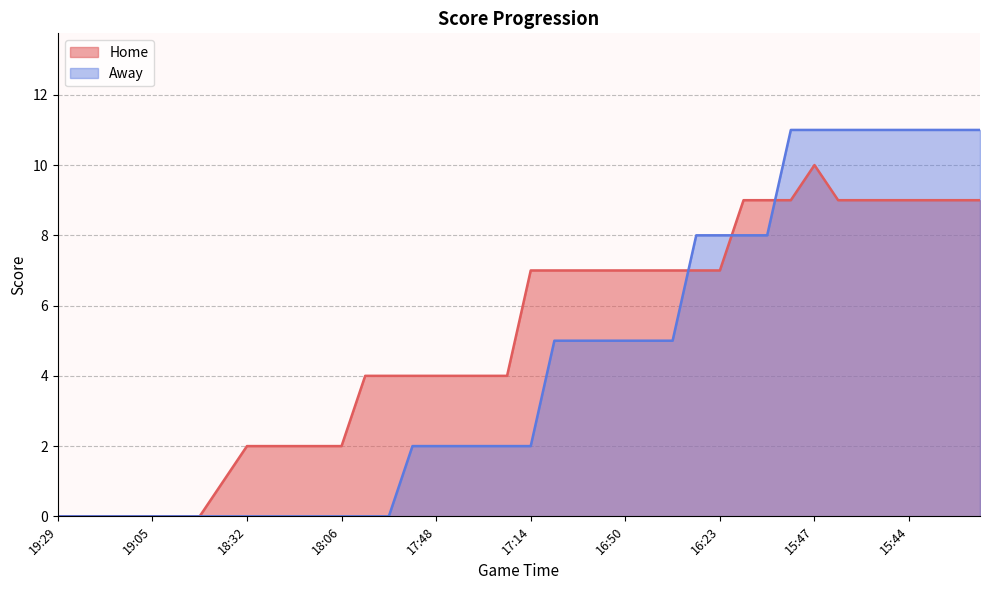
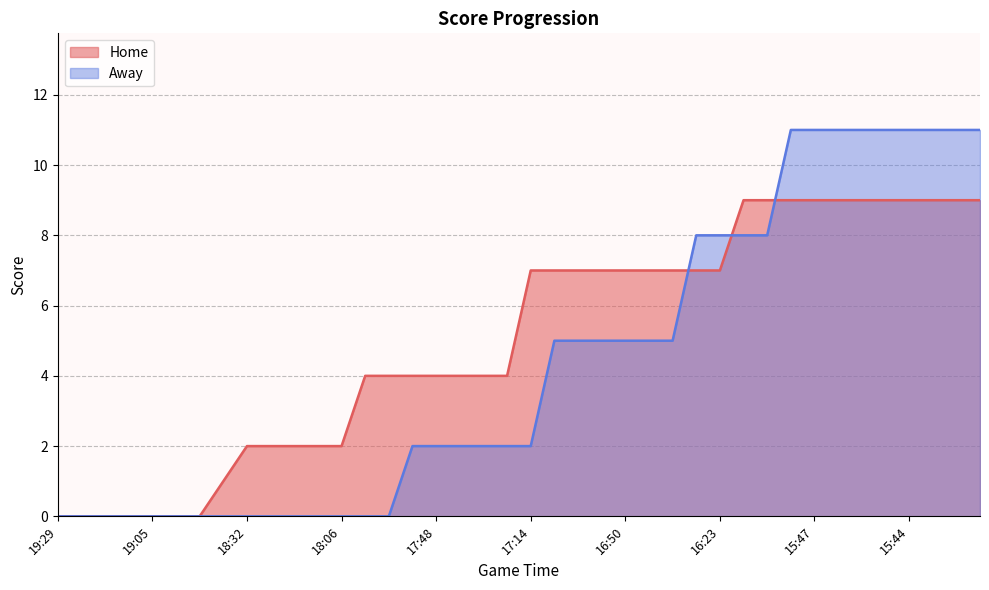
  {
    "Home": {
-     "15:47": 10
+     "15:47": 9
    },
    "Away": {
      "15:47": 11
    }
  }
